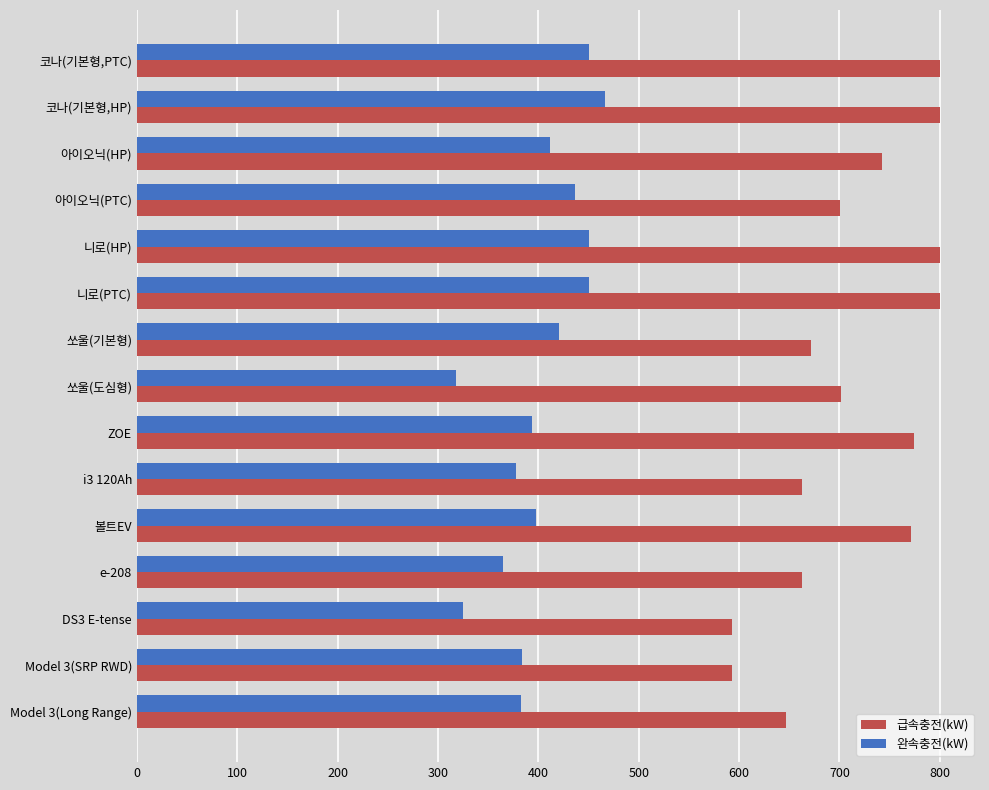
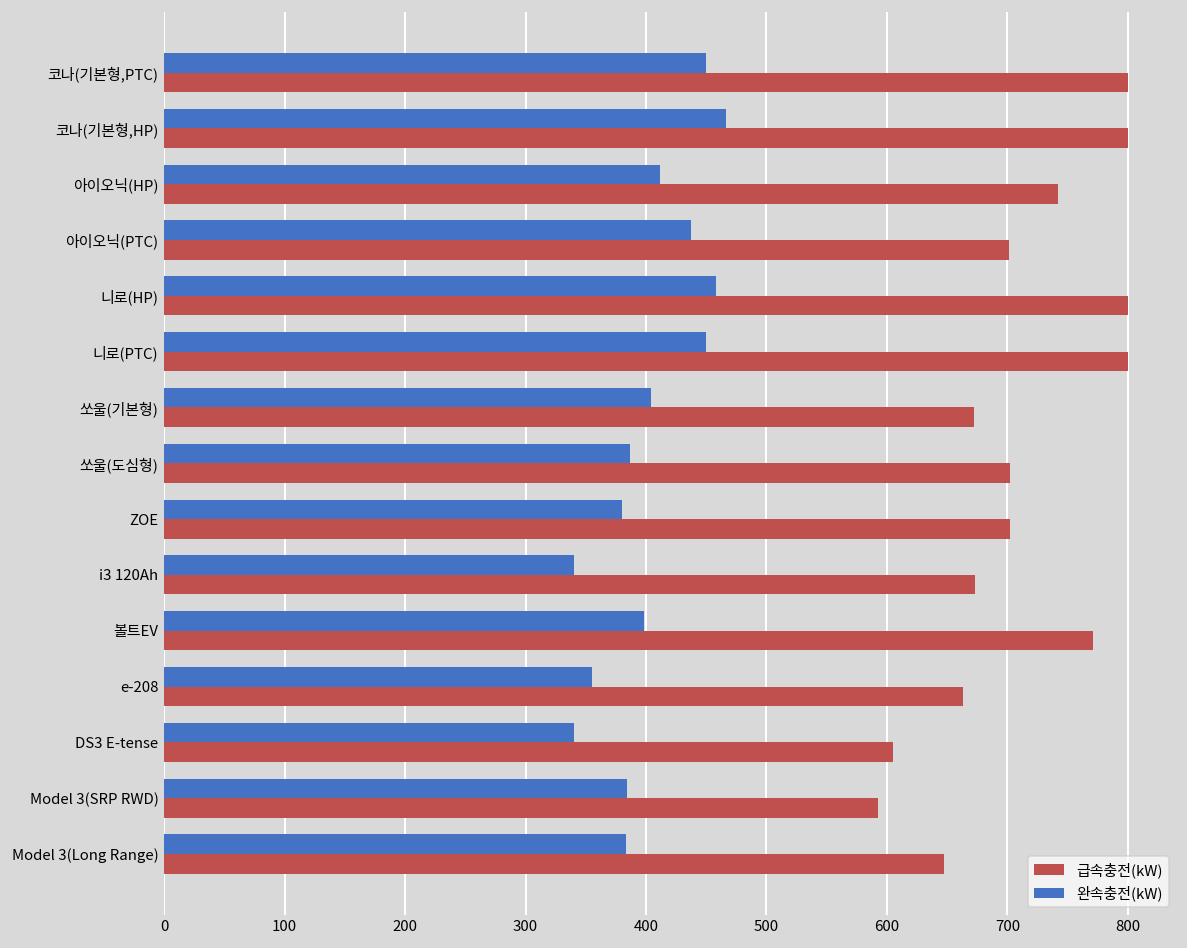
  {
    "급속충전(kW)": {
      "코나(기본형,PTC)": 800,
      "코나(기본형,HP)": 800,
      "아이오닉(HP)": 742,
      "아이오닉(PTC)": 701,
      "니로(HP)": 800,
      "니로(PTC)": 800,
      "쏘울(기본형)": 672,
      "쏘울(도심형)": 702,
-     "ZOE": 774,
-     "i3 120Ah": 663,
+     "ZOE": 702,
+     "i3 120Ah": 673,
      "볼트EV": 771,
      "e-208": 663,
-     "DS3 E-tense": 593,
+     "DS3 E-tense": 605,
      "Model 3(SRP RWD)": 593,
      "Model 3(Long Range)": 647
    },
    "완속충전(kW)": {
      "코나(기본형,PTC)": 450,
      "코나(기본형,HP)": 466,
      "아이오닉(HP)": 412,
      "아이오닉(PTC)": 437,
-     "니로(HP)": 450,
+     "니로(HP)": 458,
      "니로(PTC)": 450,
-     "쏘울(기본형)": 421,
-     "쏘울(도심형)": 318,
-     "ZOE": 394,
-     "i3 120Ah": 378,
+     "쏘울(기본형)": 404,
+     "쏘울(도심형)": 387,
+     "ZOE": 380,
+     "i3 120Ah": 340,
      "볼트EV": 398,
-     "e-208": 365,
-     "DS3 E-tense": 325,
+     "e-208": 355,
+     "DS3 E-tense": 340,
      "Model 3(SRP RWD)": 384,
      "Model 3(Long Range)": 383
    }
  }
